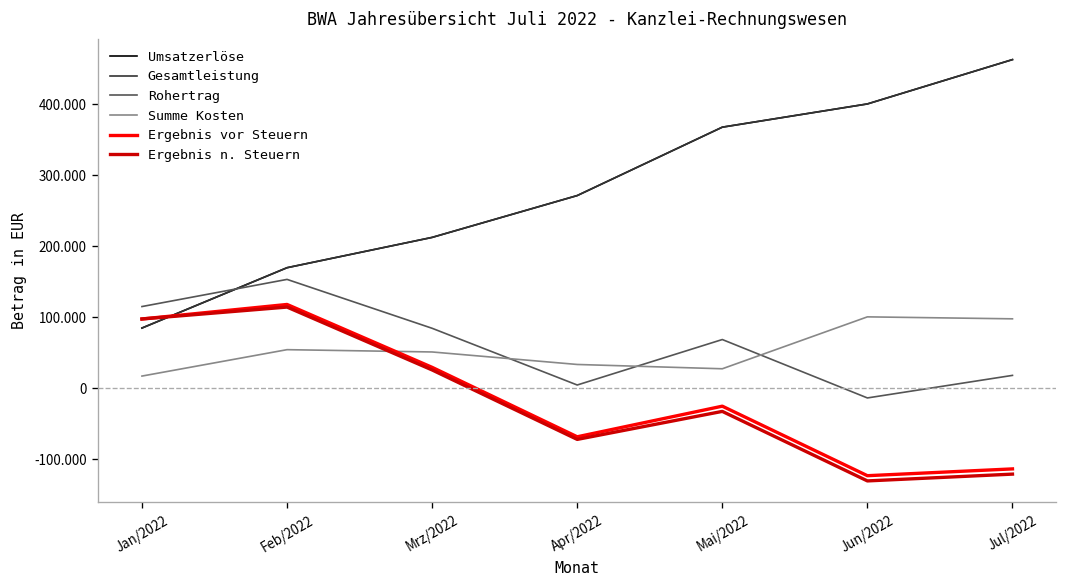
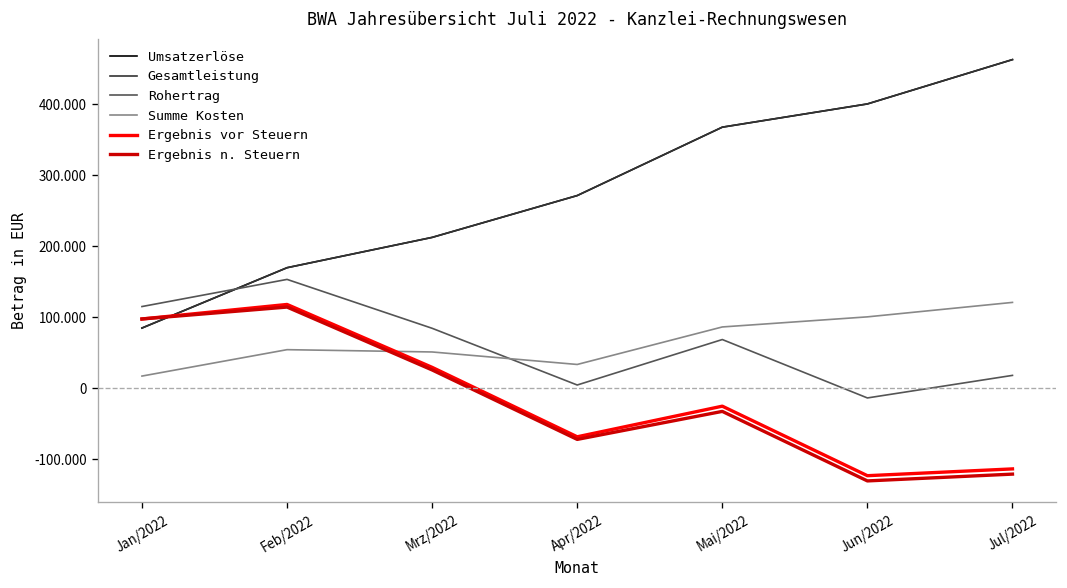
  {
    "Summe Kosten": {
      "Jan/2022": 20,
      "Feb/2022": 50,
      "Mrz/2022": 50,
      "Apr/2022": 30,
-     "Mai/2022": 30,
+     "Mai/2022": 90,
      "Jun/2022": 100,
-     "Jul/2022": 100
+     "Jul/2022": 120
    }
  }
